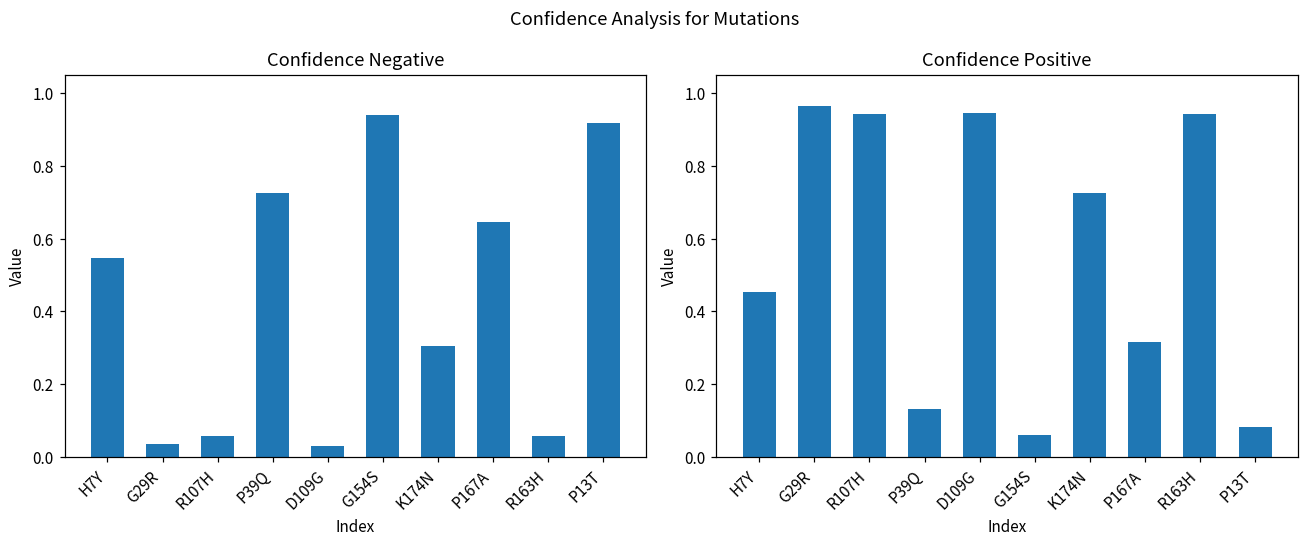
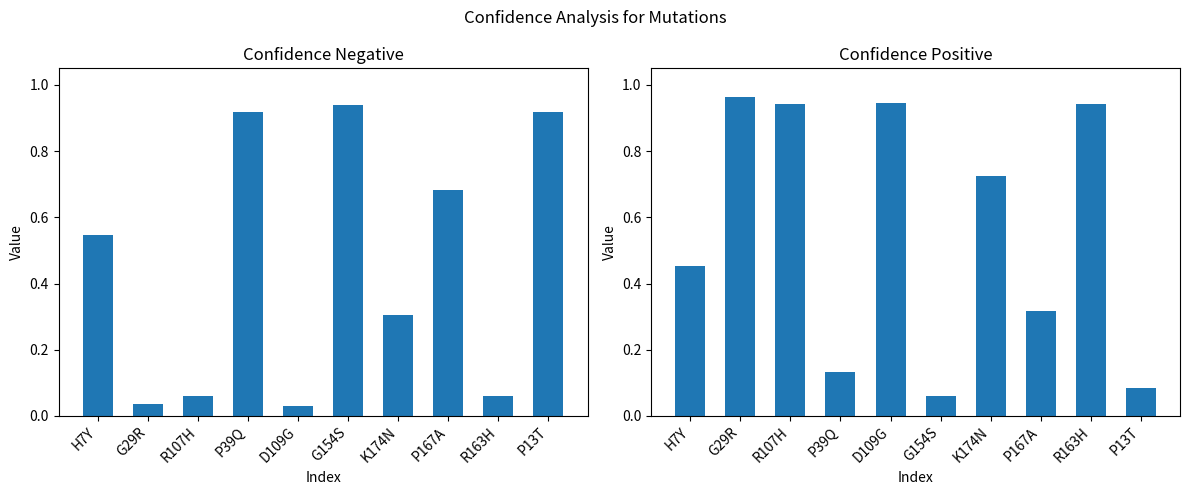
  {
    "Confidence Negative": {
      "H7Y": 0.55,
      "G29R": 0.04,
      "R107H": 0.06,
-     "P39Q": 0.72,
+     "P39Q": 0.92,
      "D109G": 0.03,
      "G154S": 0.94,
      "K174N": 0.30,
-     "P167A": 0.65,
+     "P167A": 0.68,
      "R163H": 0.06,
      "P13T": 0.92
    },
    "Confidence Positive": {
      "H7Y": 0.45,
      "G29R": 0.96,
      "R107H": 0.94,
      "P39Q": 0.13,
      "D109G": 0.95,
      "G154S": 0.06,
      "K174N": 0.73,
      "P167A": 0.32,
      "R163H": 0.94,
      "P13T": 0.08
    }
  }
